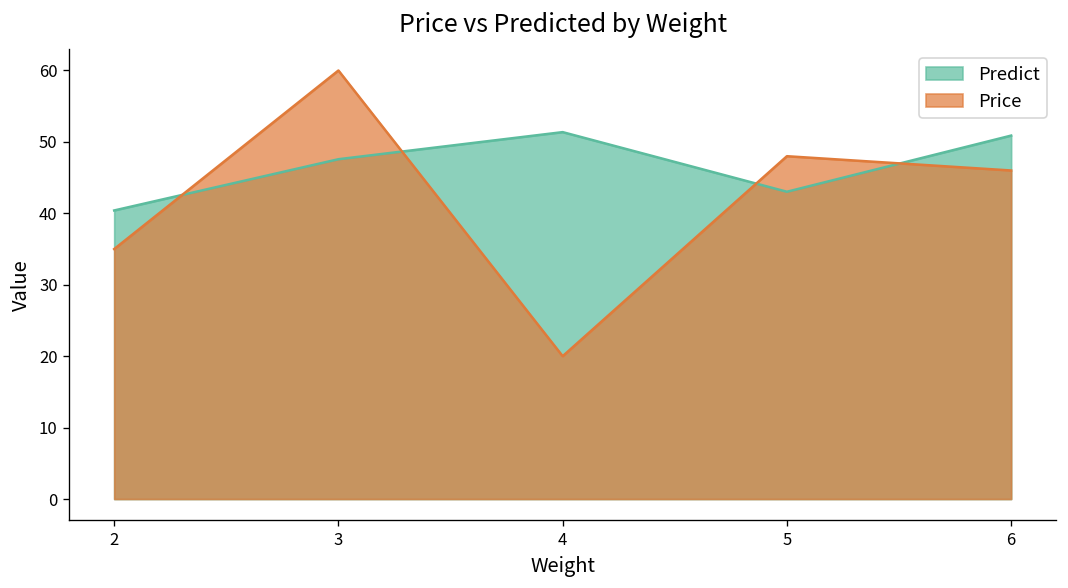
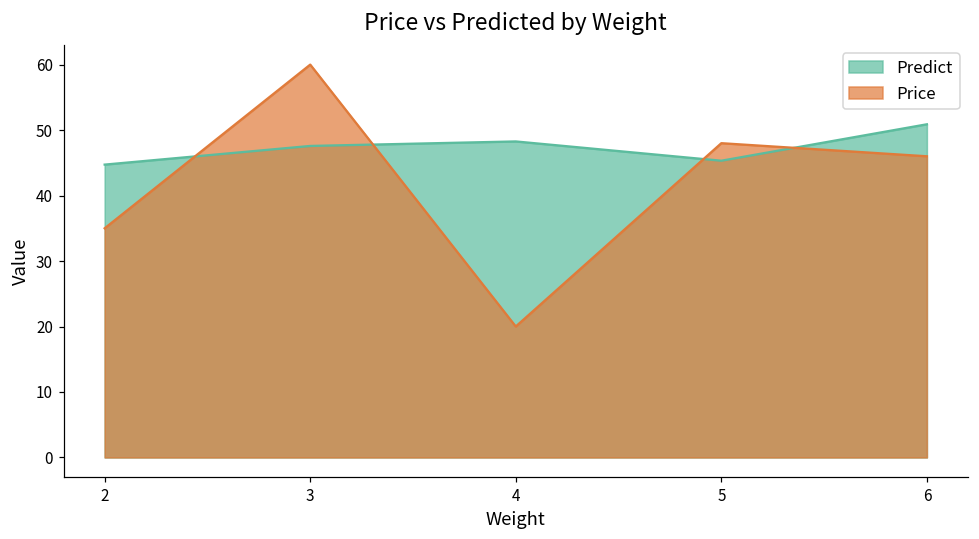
  {
    "Predict": {
-     "2": 40,
+     "2": 45,
      "3": 48,
-     "4": 51,
-     "5": 43,
+     "4": 48,
+     "5": 45,
      "6": 51
    },
    "Price": {
      "2": 35,
      "3": 60,
      "4": 20,
      "5": 48,
      "6": 46
    }
  }
